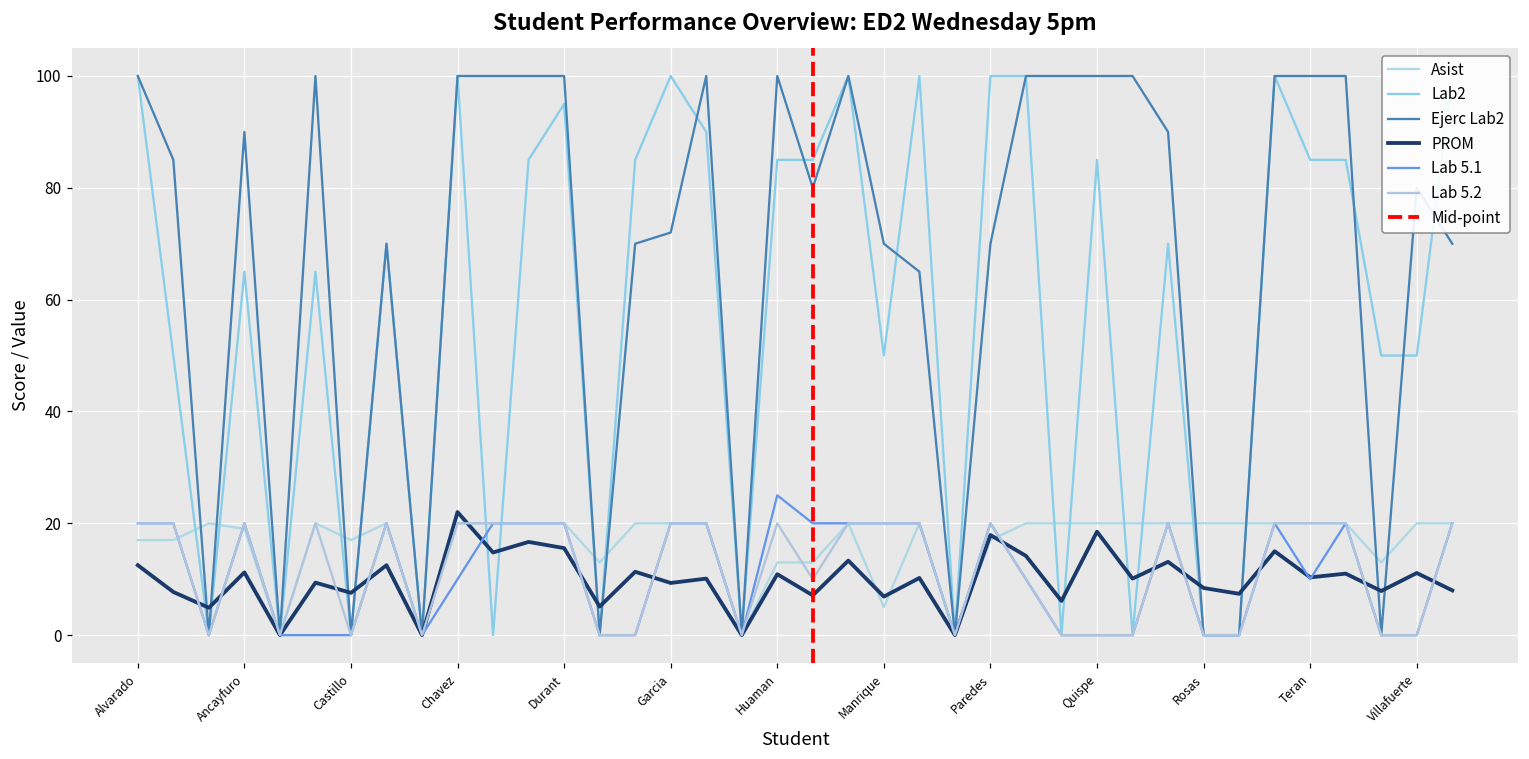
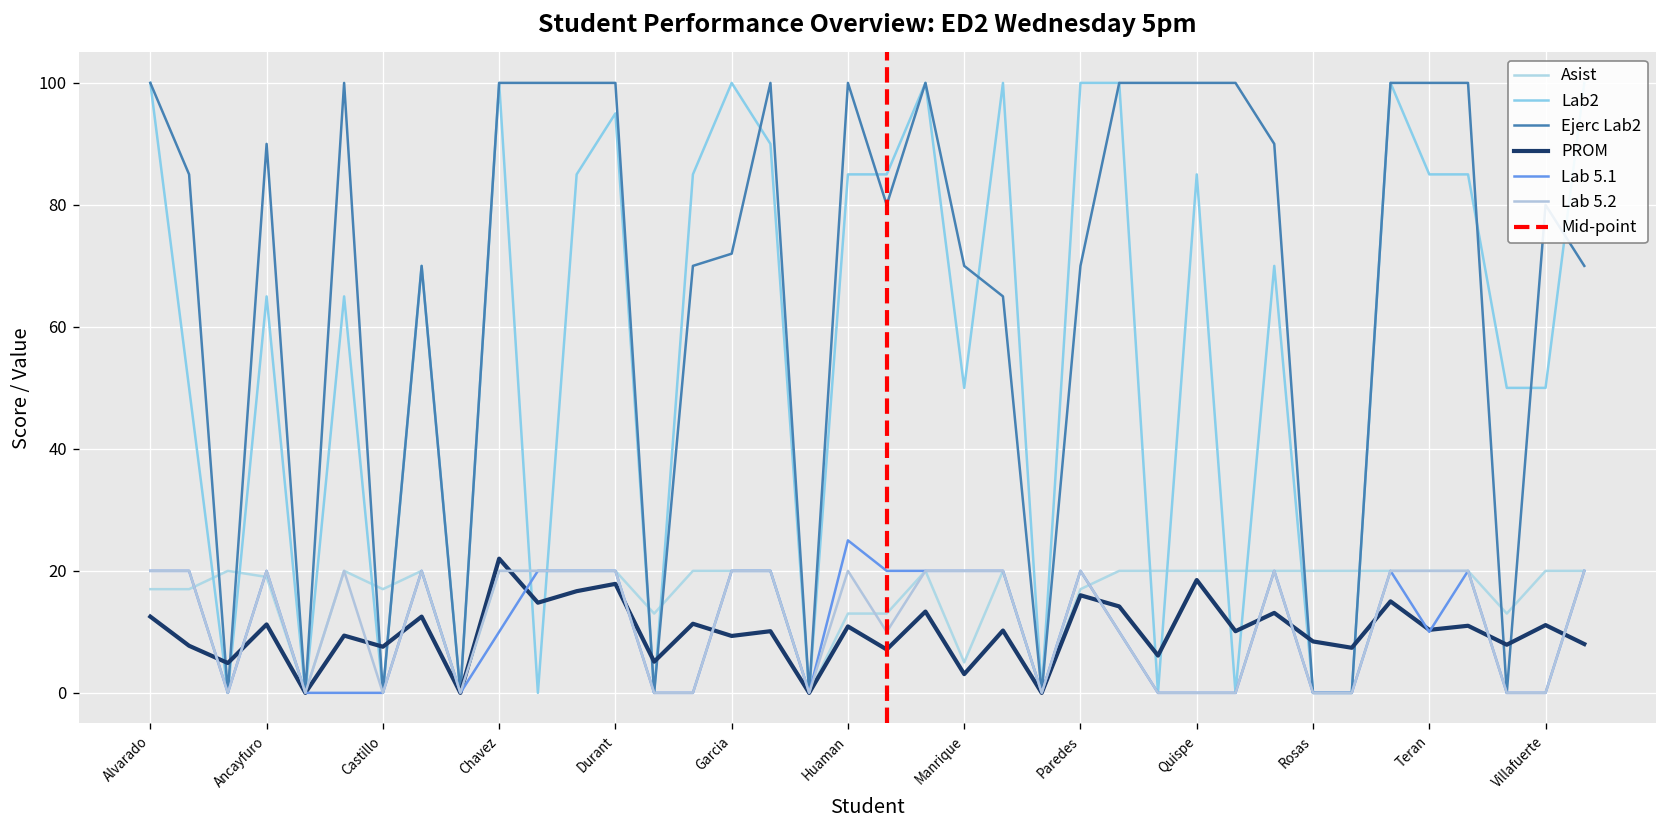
  {
    "Ejerc Lab2": {
      "Ancayfuro": 90,
      "Durant": 100,
      "Garcia": 72,
      "Huaman": 100,
      "Manrique": 70,
      "Paredes": 70,
      "Quispe": 100,
      "Teran": 100
    },
    "PROM": {
      "Alvarado": 13,
      "Ancayfuro": 11,
      "Castillo": 8,
      "Chavez": 22,
-     "Durant": 16,
+     "Durant": 18,
      "Garcia": 9,
      "Huaman": 11,
-     "Manrique": 7,
-     "Paredes": 18,
+     "Manrique": 3,
+     "Paredes": 16,
      "Quispe": 19,
      "Rosas": 8,
      "Villafuerte": 11
    },
    "Lab 5.1": {
      "Chavez": 10,
      "Huaman": 25
    }
  }
